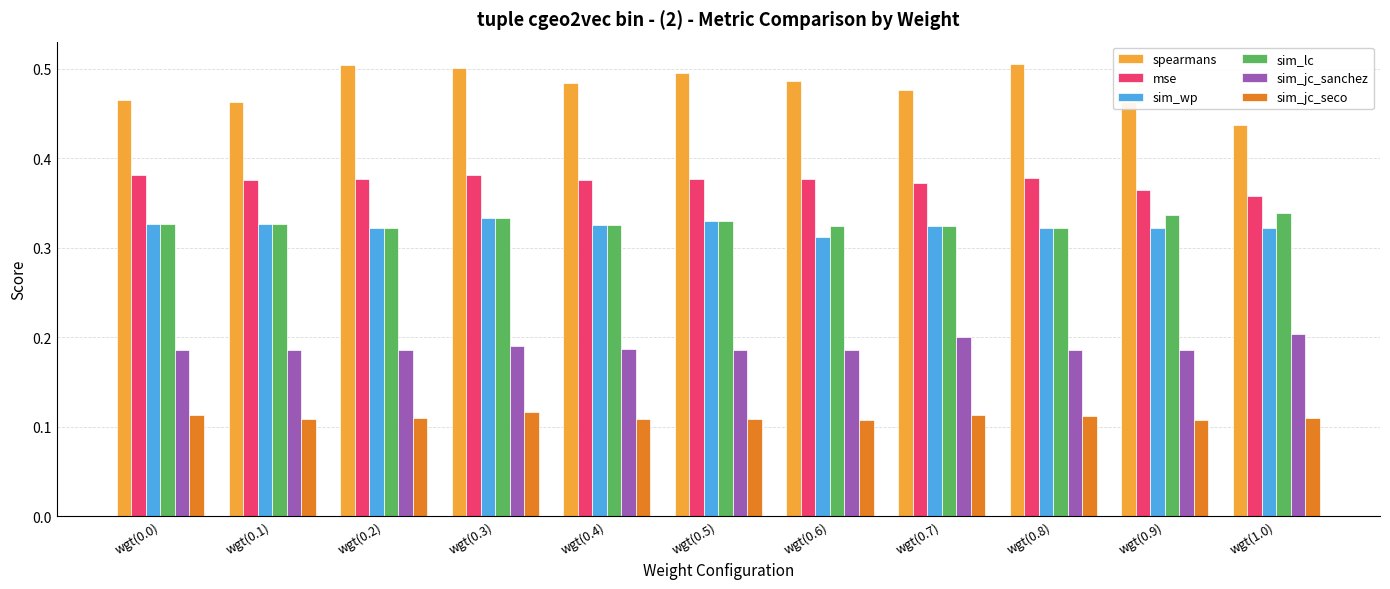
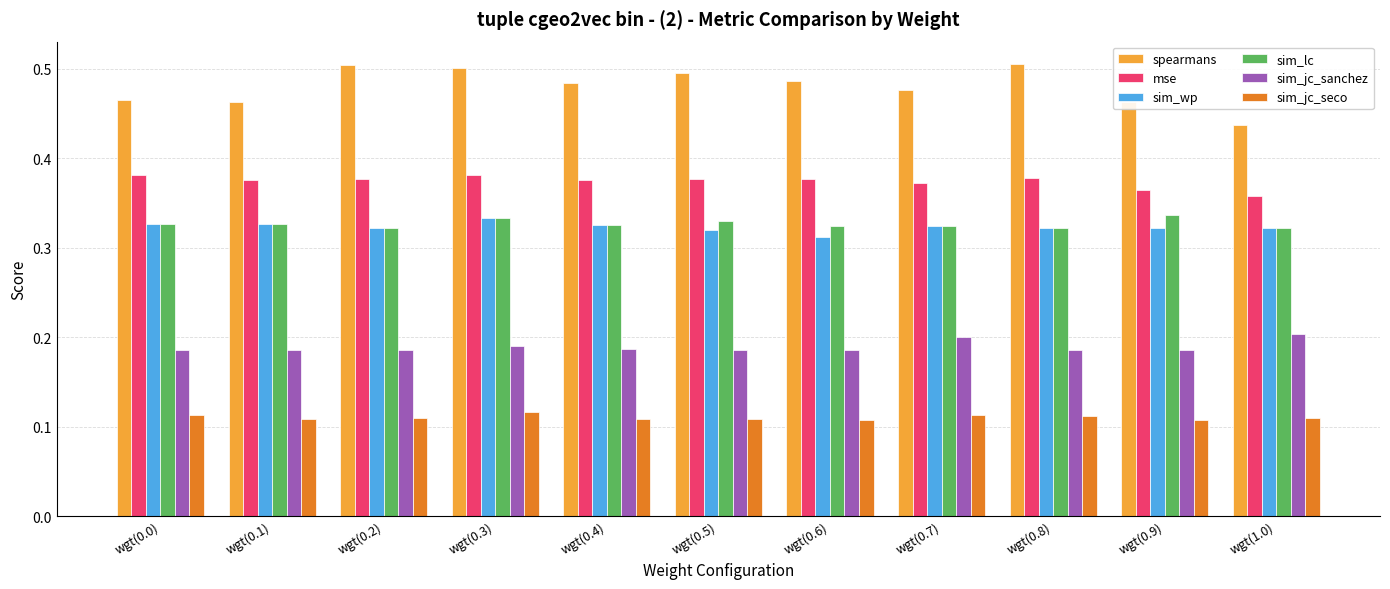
  {
    "mse": {
      "wgt(0.0)": 0.38,
      "wgt(0.1)": 0.38,
      "wgt(0.2)": 0.38,
      "wgt(0.3)": 0.38,
      "wgt(0.4)": 0.38,
      "wgt(0.5)": 0.38,
      "wgt(0.6)": 0.38,
      "wgt(0.7)": 0.37,
      "wgt(0.8)": 0.38,
      "wgt(0.9)": 0.36,
      "wgt(1.0)": 0.36
    },
    "sim_wp": {
      "wgt(0.0)": 0.33,
      "wgt(0.1)": 0.33,
      "wgt(0.2)": 0.32,
      "wgt(0.3)": 0.33,
      "wgt(0.4)": 0.33,
-     "wgt(0.5)": 0.33,
+     "wgt(0.5)": 0.32,
      "wgt(0.6)": 0.31,
      "wgt(0.7)": 0.32,
      "wgt(0.8)": 0.32,
      "wgt(0.9)": 0.32,
      "wgt(1.0)": 0.32
    },
    "sim_lc": {
      "wgt(0.0)": 0.33,
      "wgt(0.1)": 0.33,
      "wgt(0.2)": 0.32,
      "wgt(0.3)": 0.33,
      "wgt(0.4)": 0.33,
      "wgt(0.5)": 0.33,
      "wgt(0.6)": 0.32,
      "wgt(0.7)": 0.32,
      "wgt(0.8)": 0.32,
      "wgt(0.9)": 0.34,
-     "wgt(1.0)": 0.34
+     "wgt(1.0)": 0.32
    },
    "sim_jc_sanchez": {
      "wgt(0.0)": 0.19,
      "wgt(0.1)": 0.19,
      "wgt(0.2)": 0.19,
      "wgt(0.3)": 0.19,
      "wgt(0.4)": 0.19,
      "wgt(0.5)": 0.19,
      "wgt(0.6)": 0.19,
      "wgt(0.7)": 0.20,
      "wgt(0.8)": 0.19,
      "wgt(0.9)": 0.19,
      "wgt(1.0)": 0.20
    }
  }
